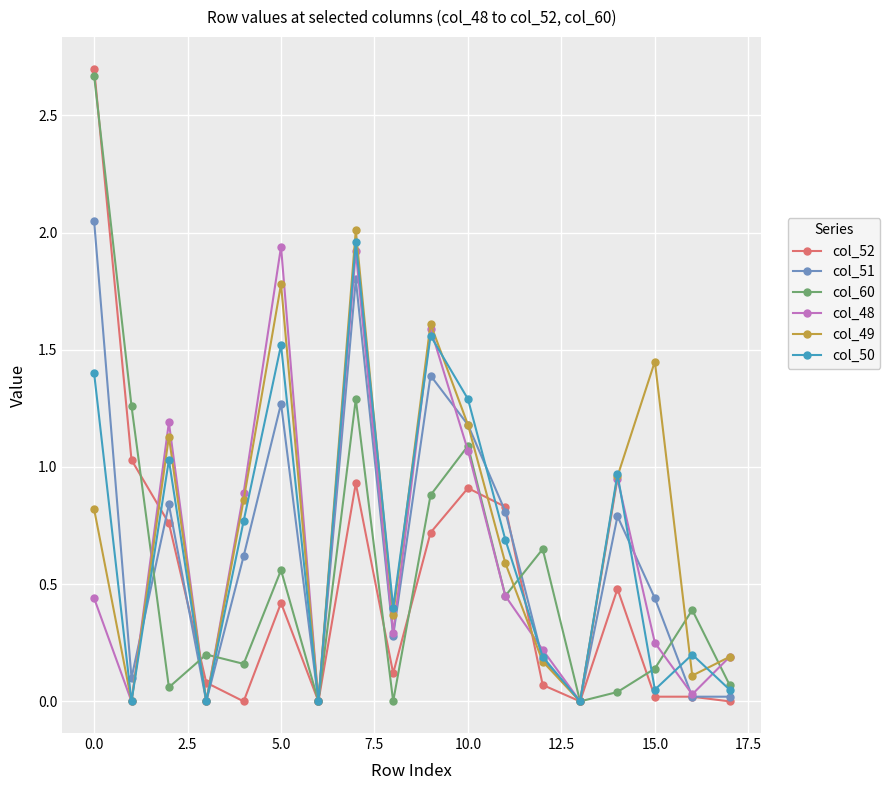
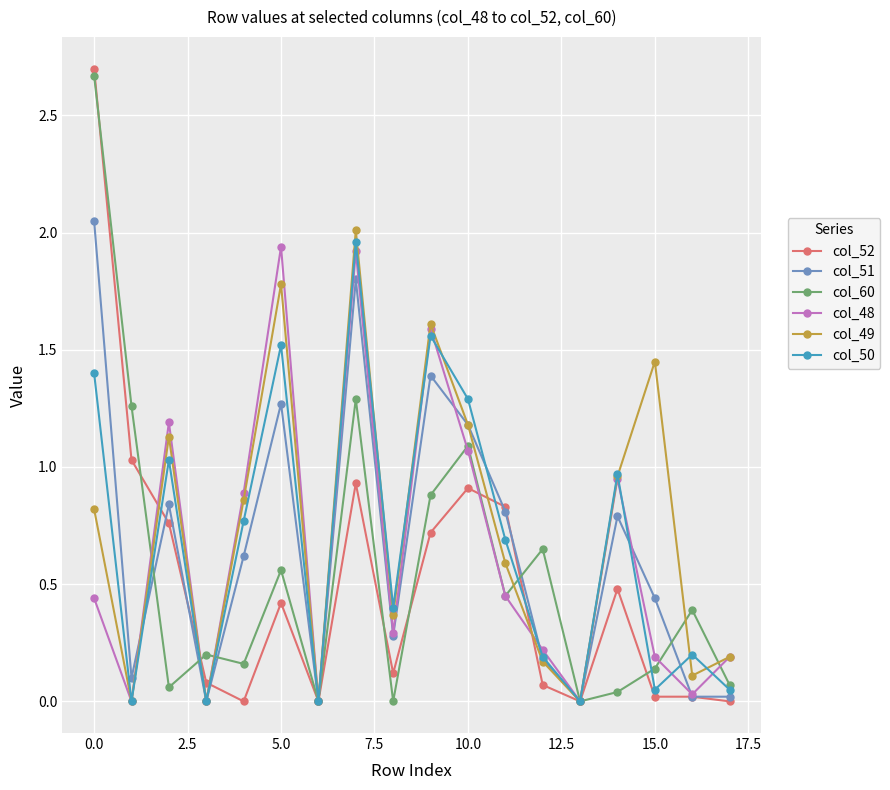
  {
    "col_52": {
      "0.0": 2.70,
      "5.0": 0.42,
      "10.0": 0.91,
      "15.0": 0.02
    },
    "col_60": {
      "0.0": 2.67,
      "5.0": 0.56,
      "10.0": 1.09,
      "15.0": 0.14
    },
    "col_48": {
      "0.0": 0.44,
      "5.0": 1.94,
      "10.0": 1.07,
-     "15.0": 0.25
+     "15.0": 0.19
    },
    "col_49": {
      "0.0": 0.82,
      "5.0": 1.78,
      "15.0": 1.45
    }
  }
